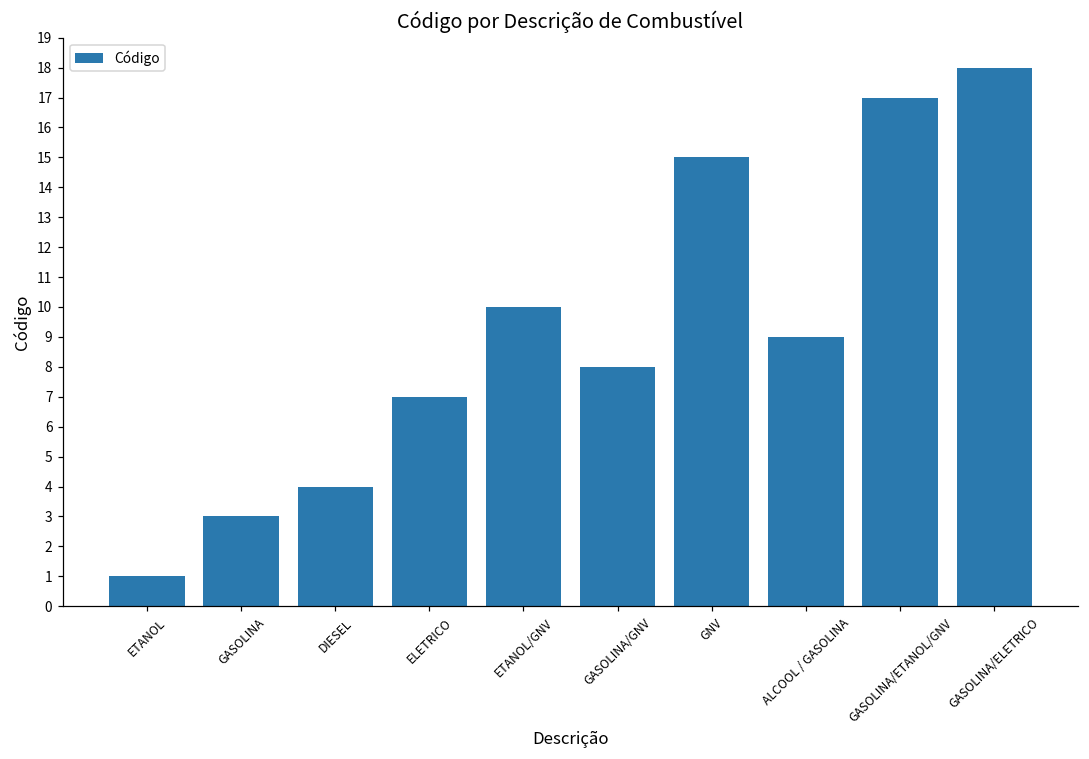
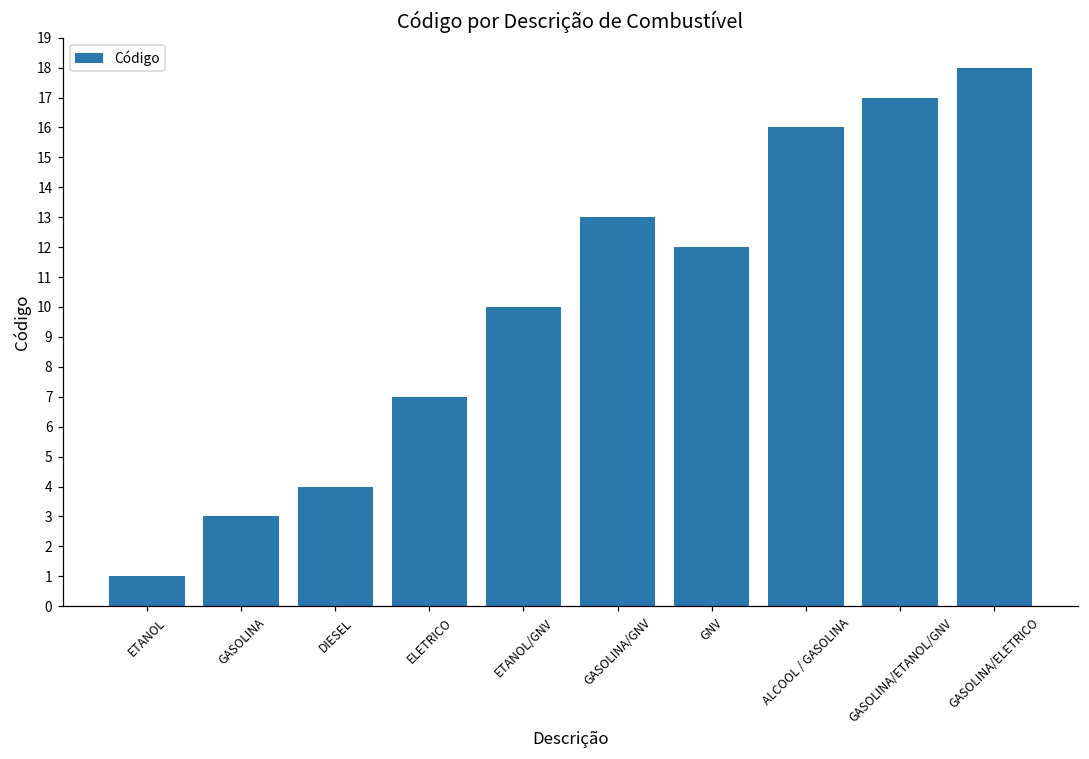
  {
    "ETANOL": 1,
    "GASOLINA": 3,
    "DIESEL": 4,
    "ETANOL/GNV": 10,
-   "GASOLINA/GNV": 8,
-   "GNV": 15,
-   "ALCOOL / GASOLINA": 9,
+   "GASOLINA/GNV": 13,
+   "GNV": 12,
+   "ALCOOL / GASOLINA": 16,
    "GASOLINA/ETANOL/GNV": 17,
    "GASOLINA/ELETRICO": 18
  }
